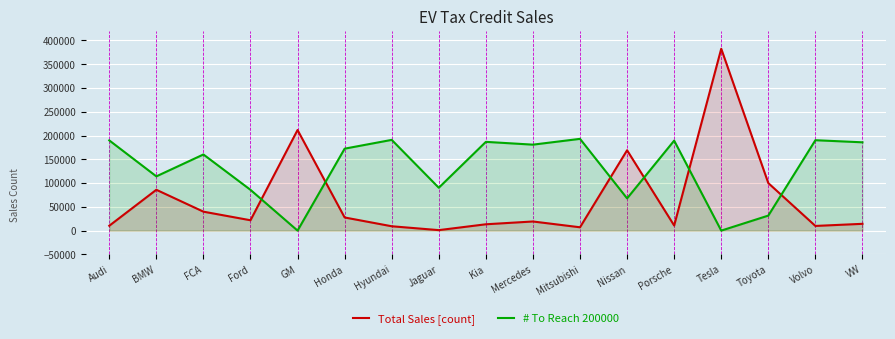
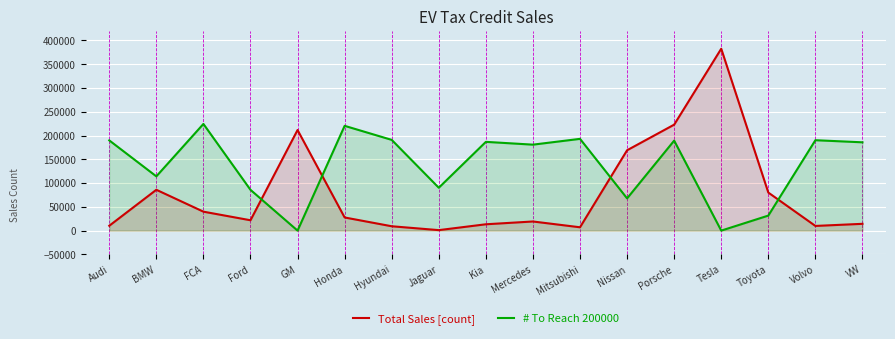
  {
    "Total Sales [count]": {
      "Audi": 10000,
      "BMW": 90000,
      "FCA": 40000,
      "Ford": 20000,
      "GM": 210000,
      "Honda": 30000,
      "Hyundai": 10000,
      "Jaguar": 0,
      "Kia": 10000,
      "Mercedes": 20000,
      "Mitsubishi": 10000,
      "Nissan": 170000,
-     "Porsche": 10000,
+     "Porsche": 220000,
      "Tesla": 380000,
-     "Toyota": 100000,
+     "Toyota": 80000,
      "Volvo": 10000,
      "VW": 10000
    },
    "# To Reach 200000": {
      "Audi": 190000,
      "BMW": 110000,
-     "FCA": 160000,
+     "FCA": 220000,
      "Ford": 90000,
      "GM": 0,
-     "Honda": 170000,
+     "Honda": 220000,
      "Hyundai": 190000,
      "Jaguar": 90000,
      "Kia": 190000,
      "Mercedes": 180000,
      "Mitsubishi": 190000,
      "Nissan": 70000,
      "Porsche": 190000,
      "Tesla": 0,
      "Toyota": 30000,
      "Volvo": 190000,
      "VW": 190000
    }
  }
